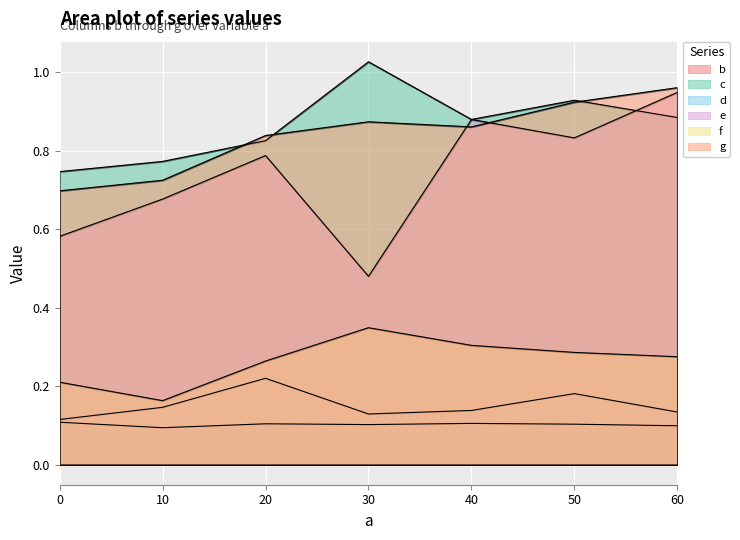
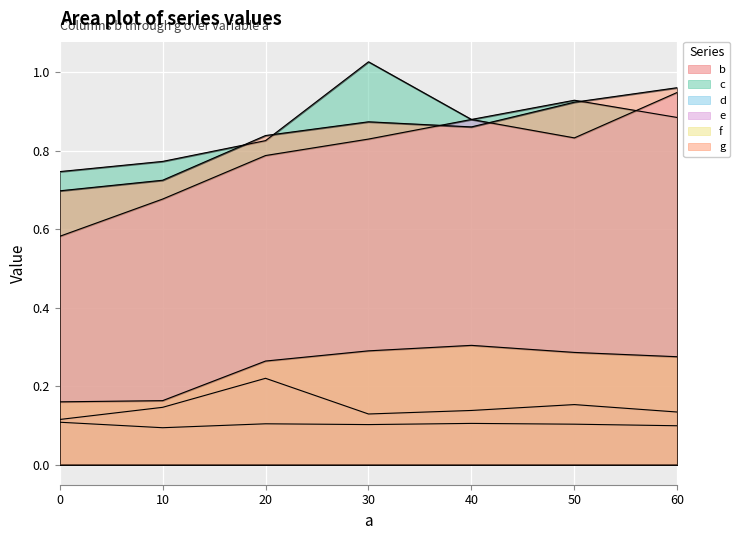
  {
    "c": {
      "0": 0.75,
      "10": 0.77,
      "20": 0.83,
      "30": 1.03,
      "60": 0.89
    },
    "d": {
      "0": 0.12,
      "10": 0.15,
      "20": 0.22,
      "30": 0.13,
      "40": 0.14,
-     "50": 0.18,
+     "50": 0.15,
      "60": 0.13
    },
    "e": {
      "0": 0.58,
      "10": 0.68,
      "20": 0.79,
-     "30": 0.48,
+     "30": 0.83,
      "50": 0.83,
      "60": 0.95
    },
    "f": {
-     "0": 0.21,
+     "0": 0.16,
      "10": 0.16,
      "20": 0.26,
-     "30": 0.35,
+     "30": 0.29,
      "40": 0.30,
      "50": 0.29,
      "60": 0.28
    }
  }
